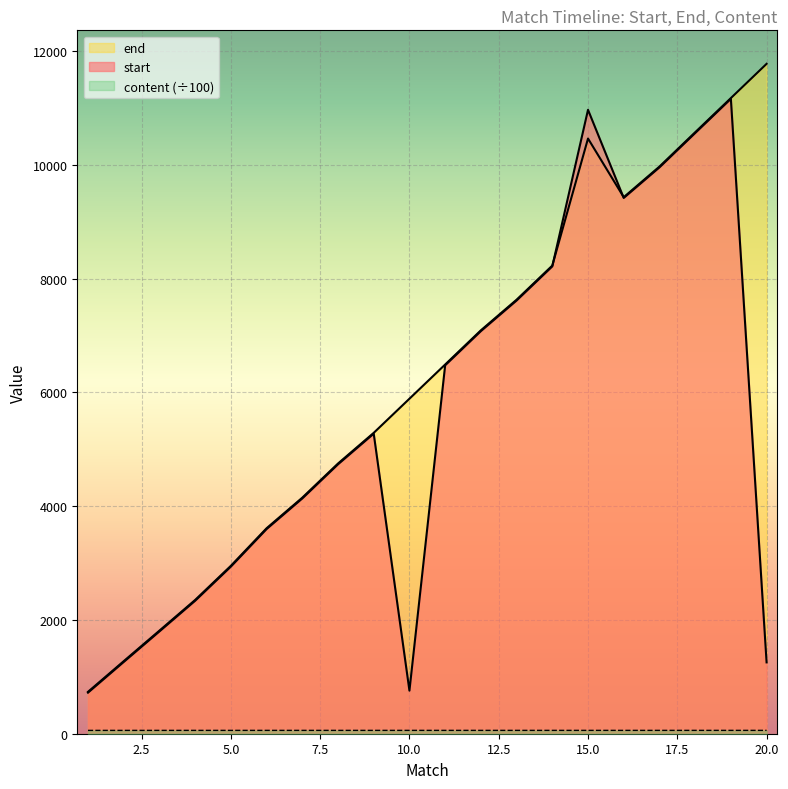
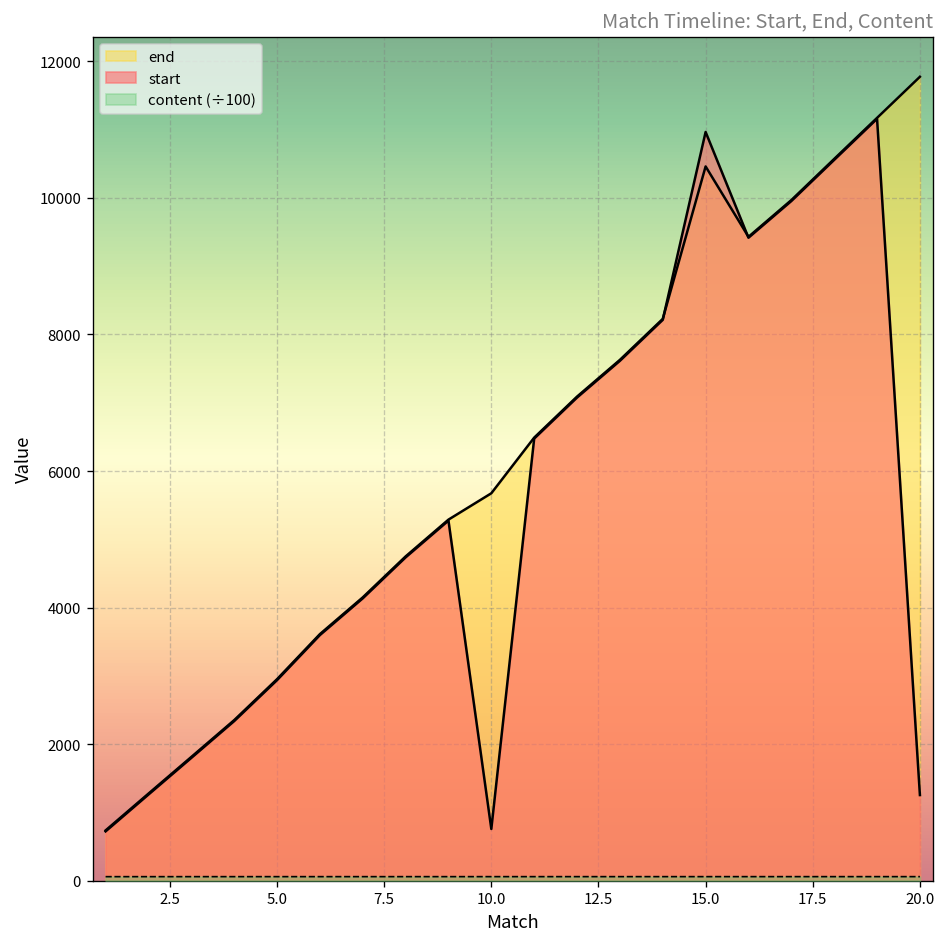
  {
    "end": {
-     "10.0": 5900,
+     "10.0": 5700,
      "15.0": 10500,
      "20.0": 11800
    },
    "start": {
      "10.0": 800,
      "15.0": 11000,
      "20.0": 1300
    },
    "content (÷100)": {
      "5.0": 100,
      "10.0": 100,
      "15.0": 100,
      "20.0": 100
    }
  }
